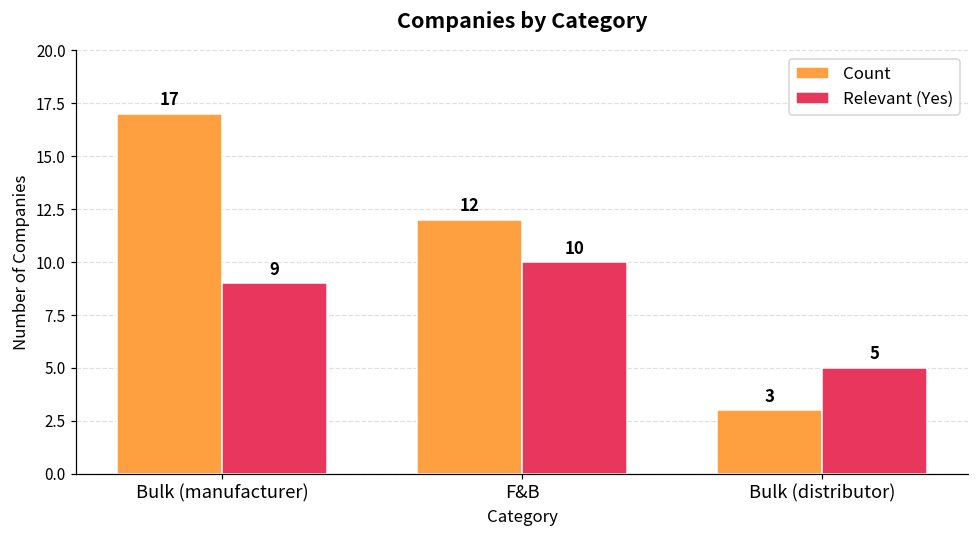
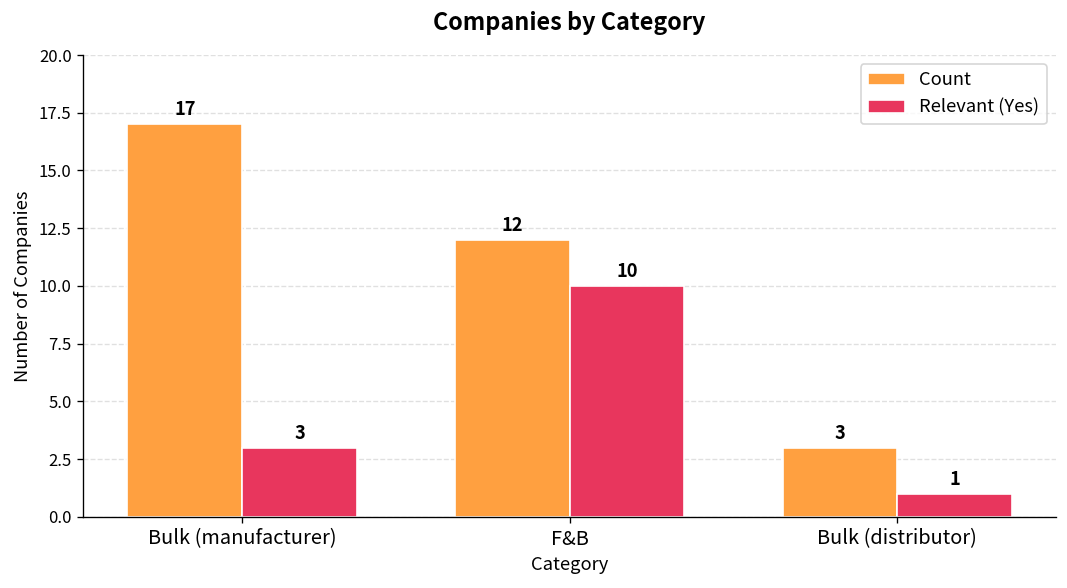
  {
    "Count": {
      "Bulk (manufacturer)": 17,
      "F&B": 12,
      "Bulk (distributor)": 3
    },
    "Relevant (Yes)": {
-     "Bulk (manufacturer)": 9,
+     "Bulk (manufacturer)": 3,
      "F&B": 10,
-     "Bulk (distributor)": 5
+     "Bulk (distributor)": 1
    }
  }
